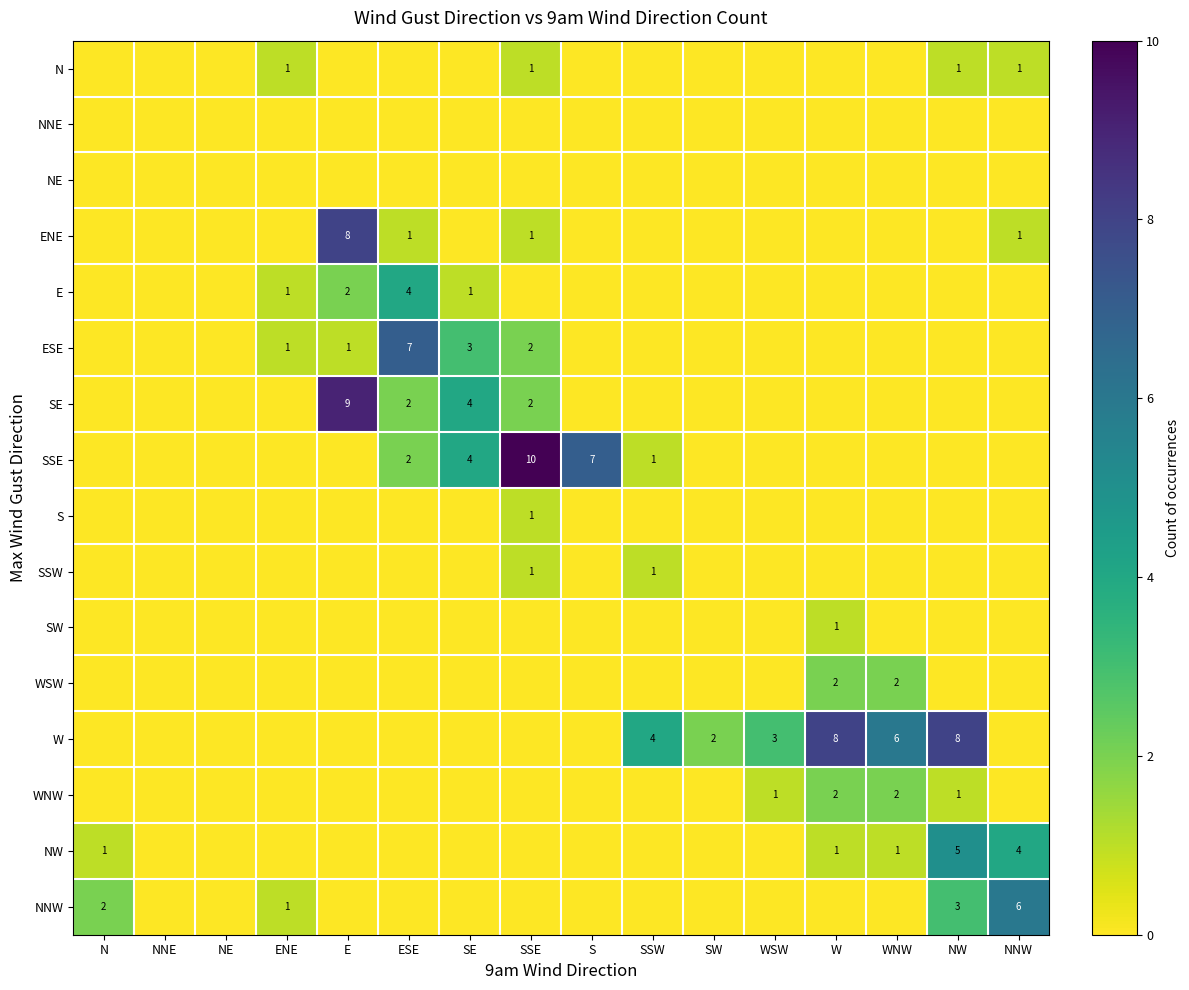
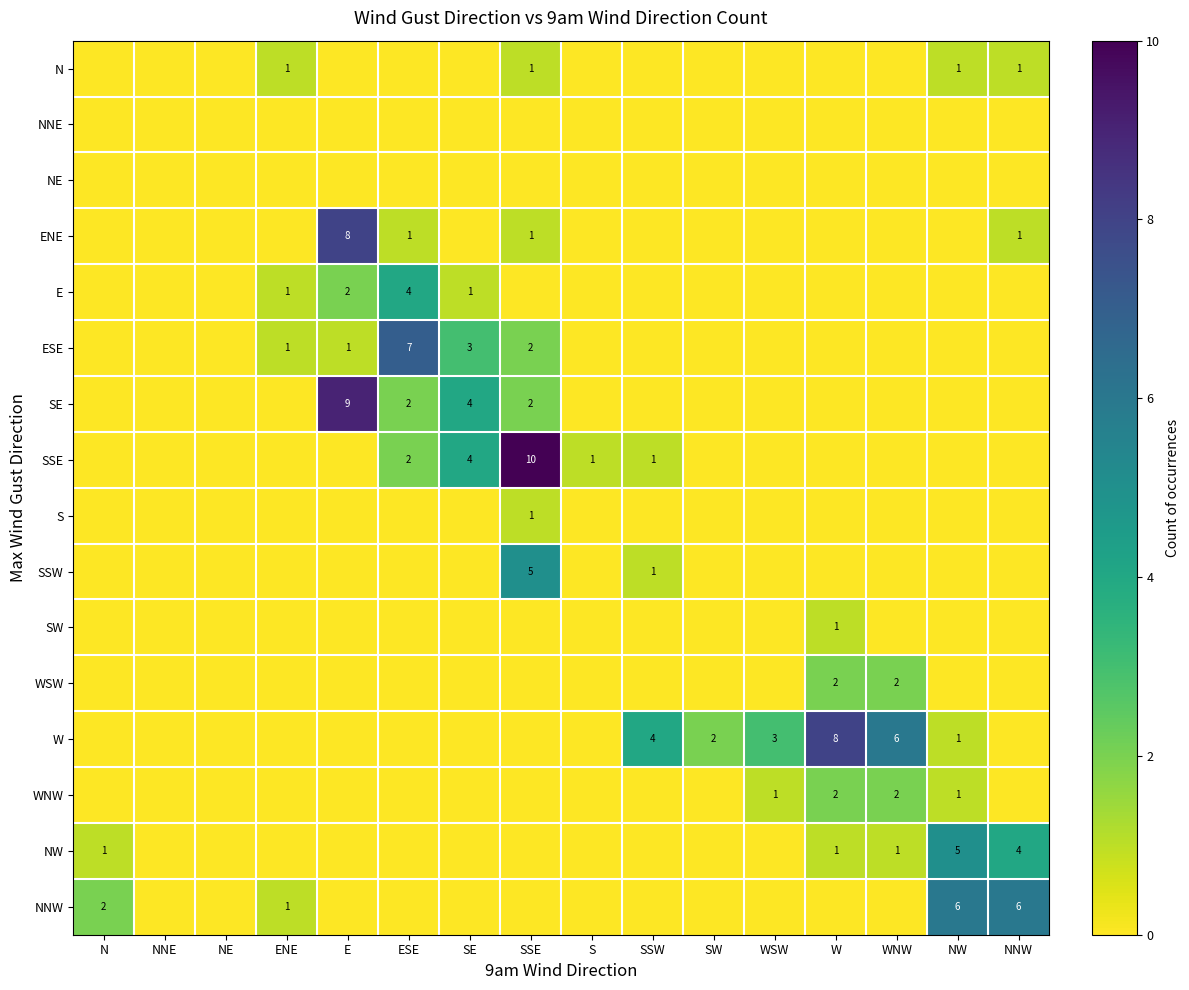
  {
    "N": {
      "ENE": 1,
      "SSE": 1,
      "NW": 1,
      "NNW": 1
    },
    "ENE": {
      "E": 8,
      "ESE": 1,
      "SSE": 1,
      "NNW": 1
    },
    "E": {
      "ENE": 1,
      "E": 2,
      "ESE": 4,
      "SE": 1
    },
    "ESE": {
      "ENE": 1,
      "E": 1,
      "ESE": 7,
      "SE": 3,
      "SSE": 2
    },
    "SE": {
      "E": 9,
      "ESE": 2,
      "SE": 4,
      "SSE": 2
    },
    "SSE": {
      "ESE": 2,
      "SE": 4,
      "SSE": 10,
-     "S": 7,
+     "S": 1,
      "SSW": 1
    },
    "S": {
      "SSE": 1
    },
    "SSW": {
-     "SSE": 1,
+     "SSE": 5,
      "SSW": 1
    },
    "SW": {
      "W": 1
    },
    "WSW": {
      "W": 2,
      "WNW": 2
    },
    "W": {
      "SSW": 4,
      "SW": 2,
      "WSW": 3,
      "W": 8,
      "WNW": 6,
-     "NW": 8
+     "NW": 1
    },
    "WNW": {
      "WSW": 1,
      "W": 2,
      "WNW": 2,
      "NW": 1
    },
    "NW": {
      "N": 1,
      "W": 1,
      "WNW": 1,
      "NW": 5,
      "NNW": 4
    },
    "NNW": {
      "N": 2,
      "ENE": 1,
-     "NW": 3,
+     "NW": 6,
      "NNW": 6
    }
  }
